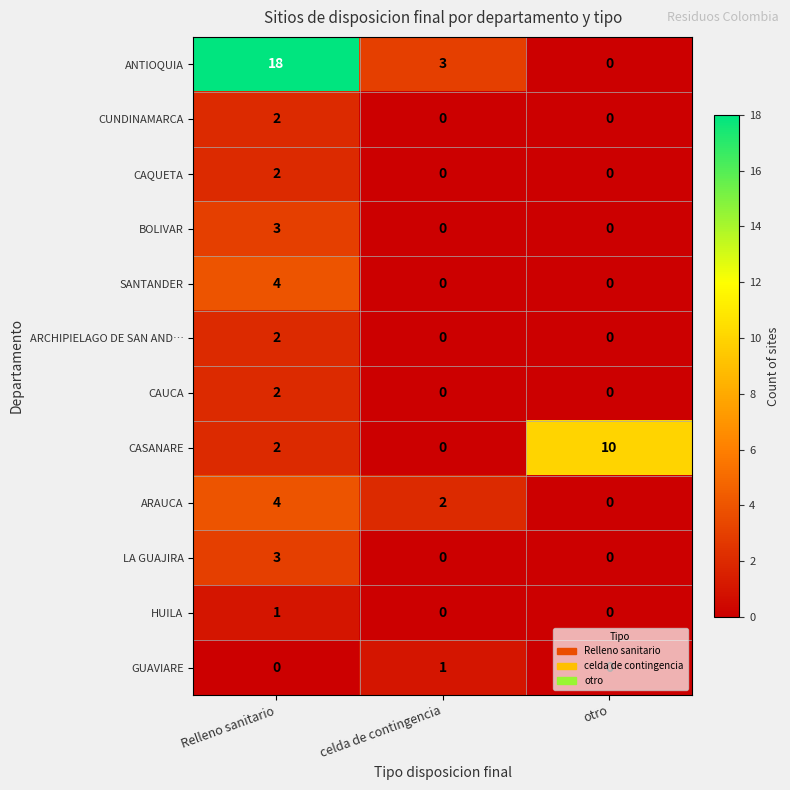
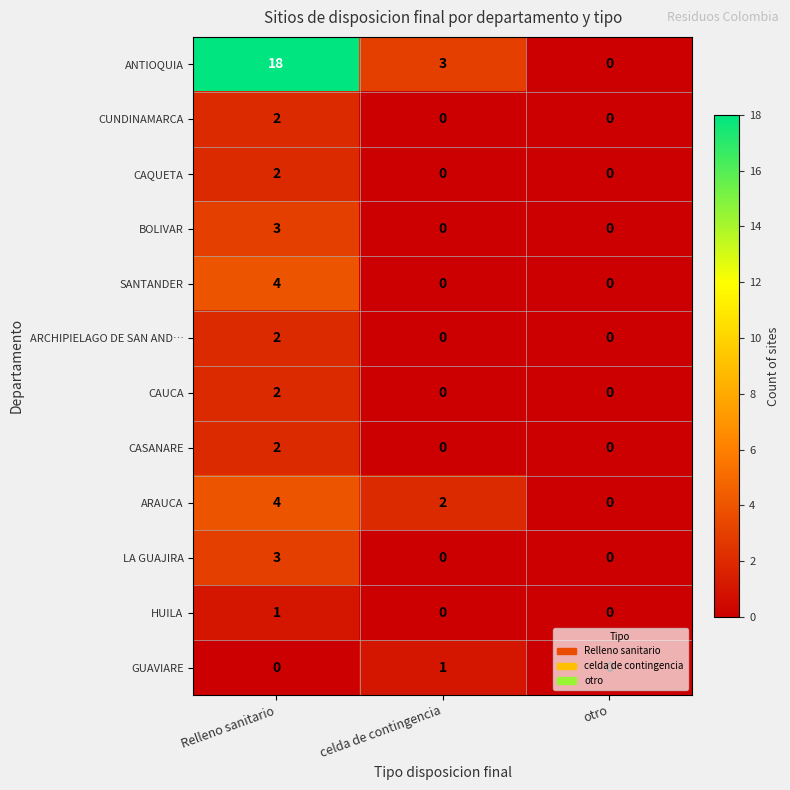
  {
    "ANTIOQUIA": {
      "Relleno sanitario": 18,
      "celda de contingencia": 3,
      "otro": 0
    },
    "CUNDINAMARCA": {
      "Relleno sanitario": 2,
      "celda de contingencia": 0,
      "otro": 0
    },
    "CAQUETA": {
      "Relleno sanitario": 2,
      "celda de contingencia": 0,
      "otro": 0
    },
    "BOLIVAR": {
      "Relleno sanitario": 3,
      "celda de contingencia": 0,
      "otro": 0
    },
    "SANTANDER": {
      "Relleno sanitario": 4,
      "celda de contingencia": 0,
      "otro": 0
    },
    "ARCHIPIELAGO DE SAN AND…": {
      "Relleno sanitario": 2,
      "celda de contingencia": 0,
      "otro": 0
    },
    "CAUCA": {
      "Relleno sanitario": 2,
      "celda de contingencia": 0,
      "otro": 0
    },
    "CASANARE": {
      "Relleno sanitario": 2,
      "celda de contingencia": 0,
-     "otro": 10
+     "otro": 0
    },
    "ARAUCA": {
      "Relleno sanitario": 4,
      "celda de contingencia": 2,
      "otro": 0
    },
    "LA GUAJIRA": {
      "Relleno sanitario": 3,
      "celda de contingencia": 0,
      "otro": 0
    },
    "HUILA": {
      "Relleno sanitario": 1,
      "celda de contingencia": 0,
      "otro": 0
    },
    "GUAVIARE": {
      "Relleno sanitario": 0,
      "celda de contingencia": 1
    }
  }
